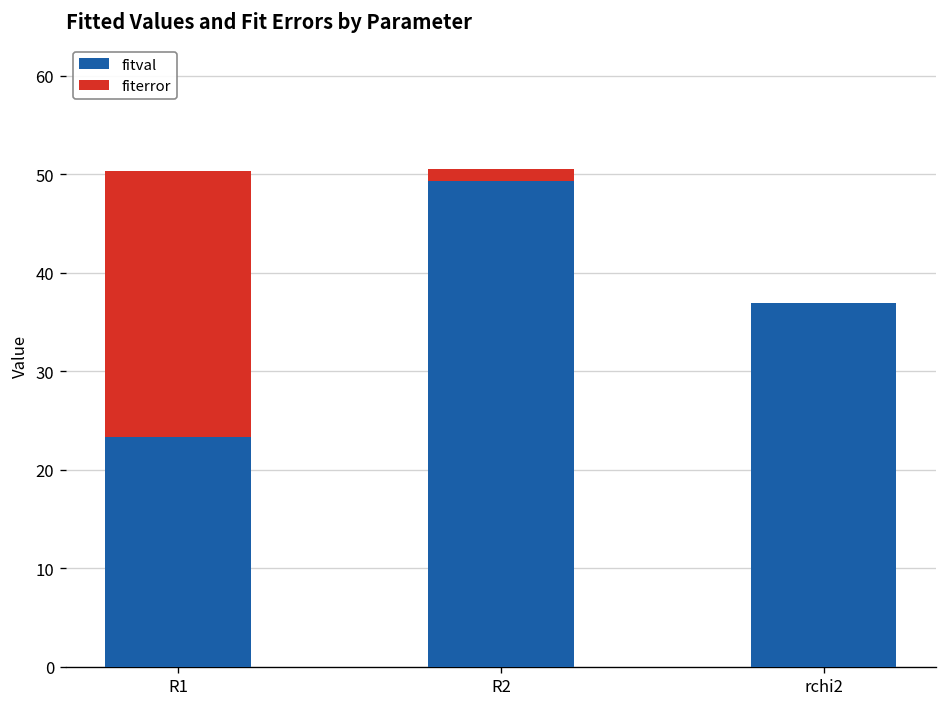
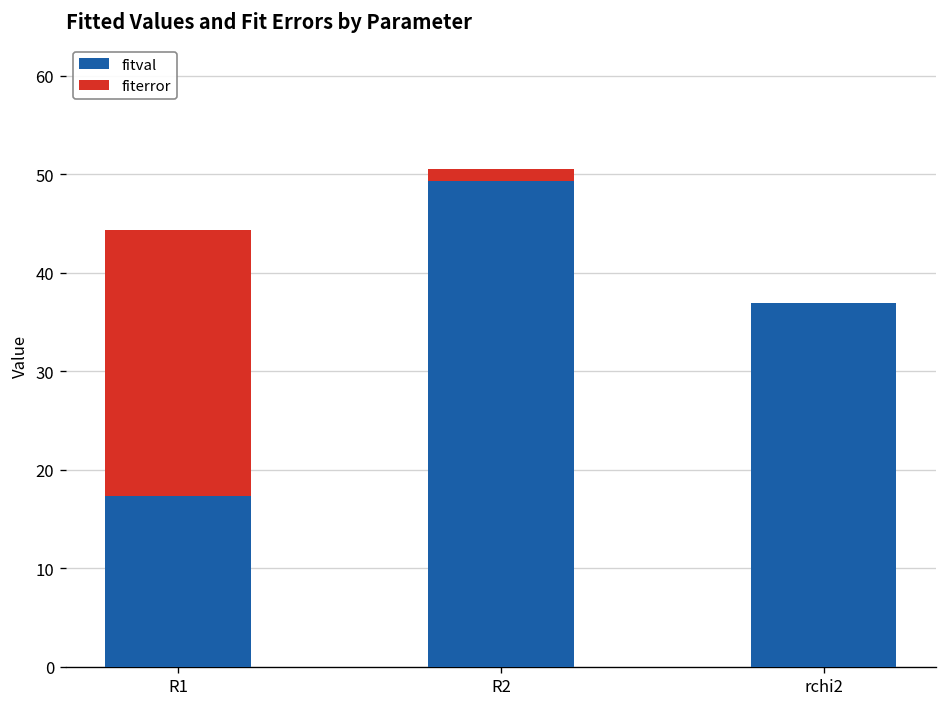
  {
    "fitval": {
-     "R1": 23,
+     "R1": 17,
      "R2": 49,
      "rchi2": 37
    },
    "fiterror": {
      "R1": 27,
      "R2": 1,
      "rchi2": 0
    }
  }
